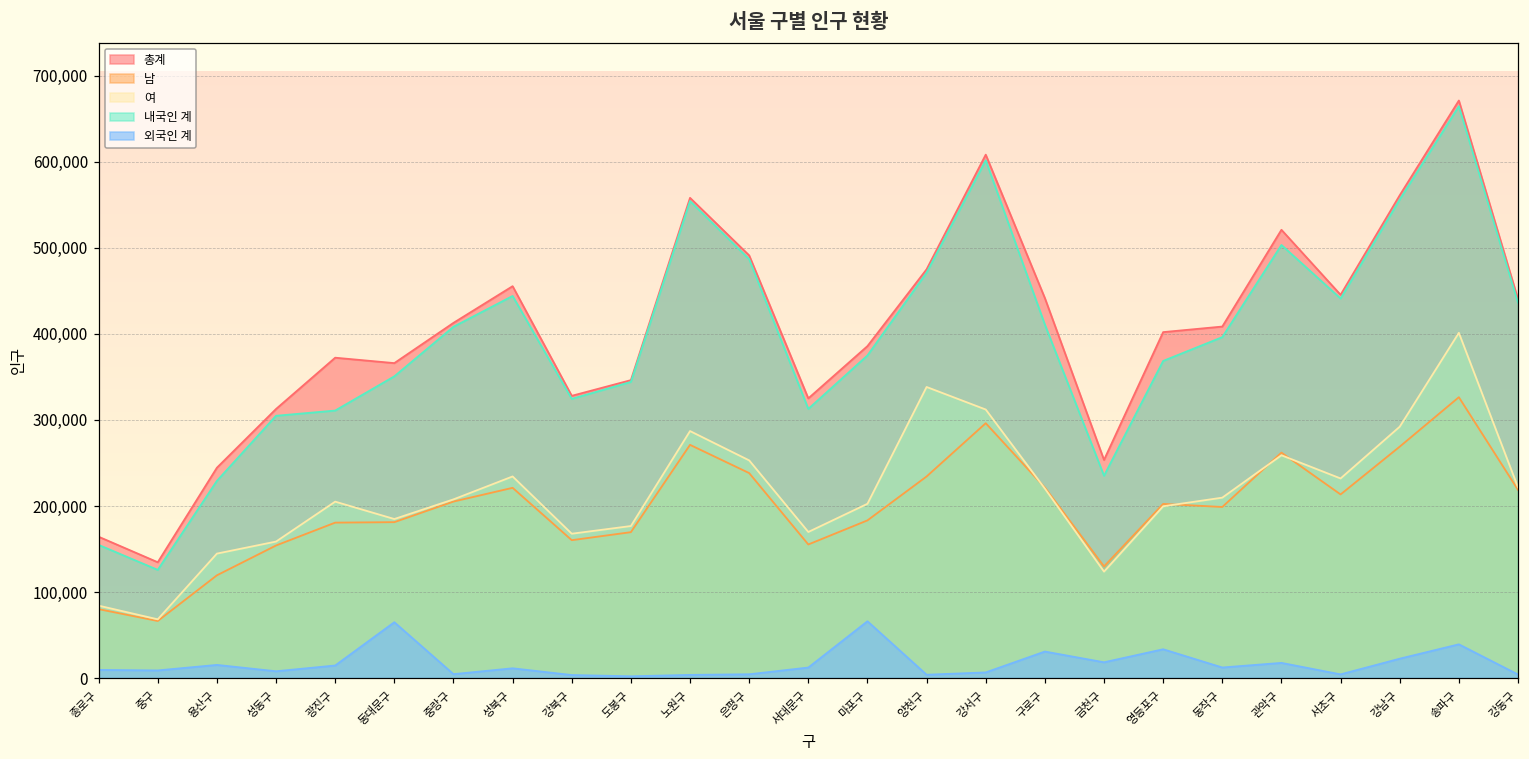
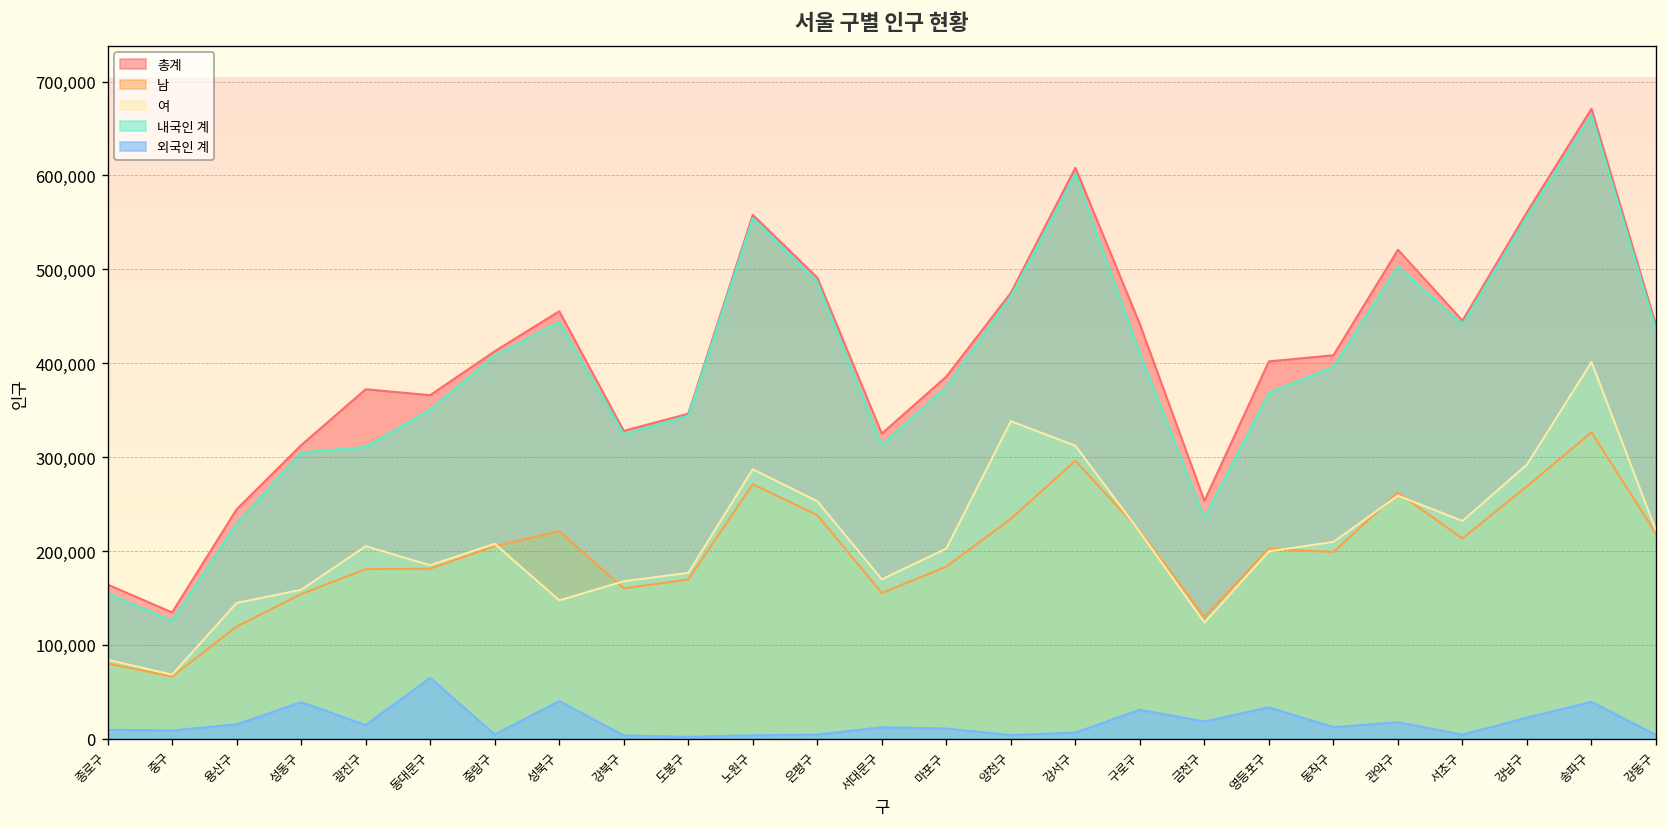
  {
    "여": {
      "종로구": "80,000",
      "용산구": "140,000",
      "성동구": "160,000",
      "광진구": "210,000",
      "동대문구": "180,000",
-     "성북구": "230,000",
+     "성북구": "150,000",
      "강북구": "170,000",
      "도봉구": "180,000",
      "노원구": "290,000",
      "은평구": "250,000",
      "서대문구": "170,000",
      "마포구": "200,000",
      "양천구": "340,000",
      "강서구": "310,000",
      "금천구": "120,000",
      "동작구": "210,000",
      "서초구": "230,000",
      "강남구": "290,000",
      "송파구": "400,000"
    },
    "내국인 계": {
      "종로구": "150,000",
      "중구": "130,000",
      "용산구": "230,000",
      "성동구": "300,000",
      "광진구": "310,000",
      "동대문구": "350,000",
      "중랑구": "410,000",
      "성북구": "440,000",
      "강북구": "320,000",
      "노원구": "550,000",
      "은평구": "490,000",
      "서대문구": "310,000",
      "마포구": "370,000",
      "양천구": "470,000",
      "강서구": "600,000",
      "구로구": "410,000",
      "금천구": "240,000",
      "영등포구": "370,000",
      "동작구": "400,000",
      "관악구": "500,000",
      "서초구": "440,000",
      "강남구": "560,000",
      "송파구": "660,000",
      "강동구": "440,000"
    },
    "외국인 계": {
      "종로구": "10,000",
      "중구": "10,000",
      "용산구": "20,000",
-     "성동구": "10,000",
+     "성동구": "40,000",
      "광진구": "10,000",
      "동대문구": "60,000",
      "중랑구": "0",
-     "성북구": "10,000",
+     "성북구": "40,000",
      "강북구": "0",
      "도봉구": "0",
      "노원구": "0",
      "은평구": "0",
      "서대문구": "10,000",
-     "마포구": "70,000",
+     "마포구": "10,000",
      "양천구": "0",
      "강서구": "10,000",
      "구로구": "30,000",
      "금천구": "20,000",
      "영등포구": "30,000",
      "동작구": "10,000",
      "관악구": "20,000",
      "서초구": "0",
      "강남구": "20,000",
      "송파구": "40,000",
      "강동구": "0"
    }
  }
